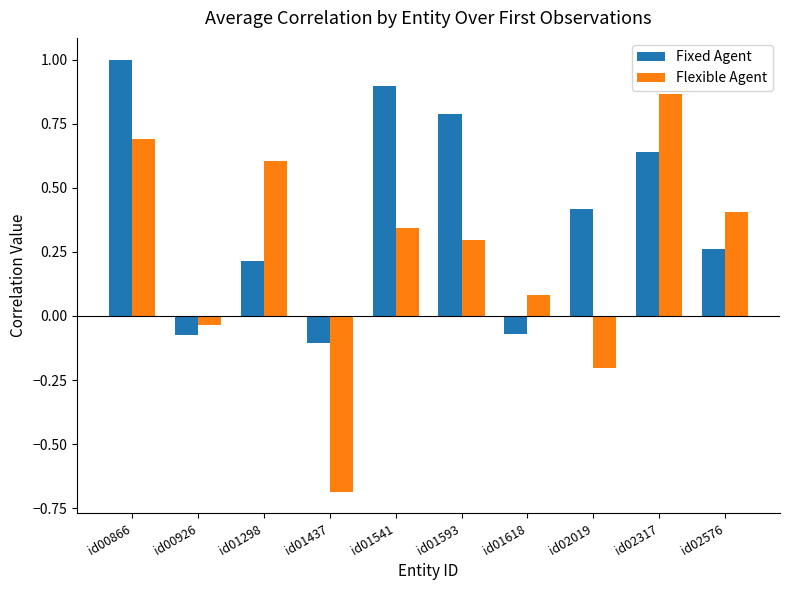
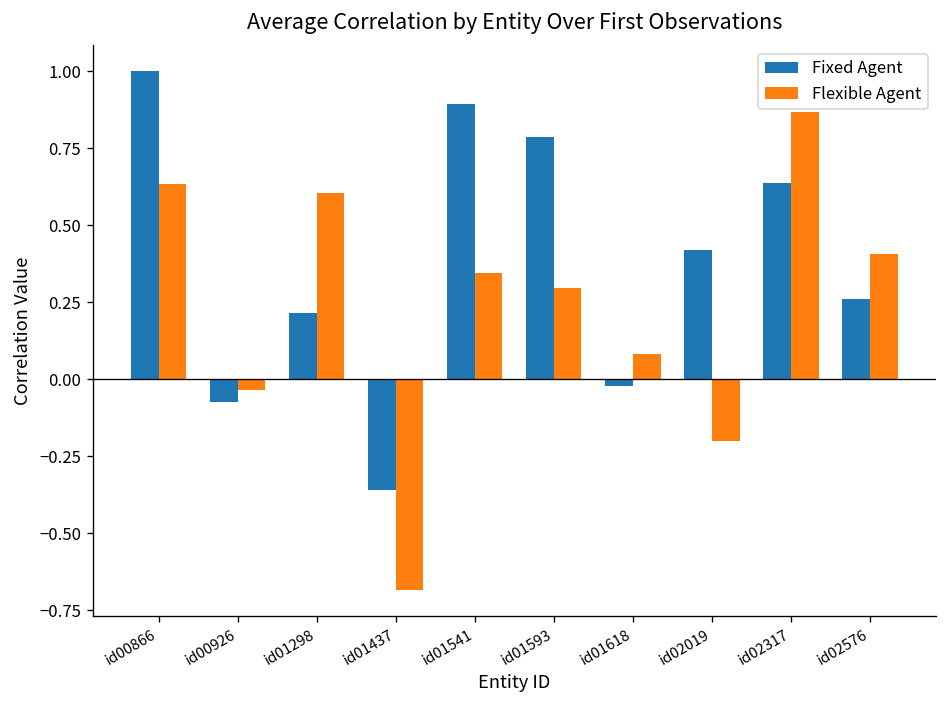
  {
    "Fixed Agent": {
      "id00866": 1.00,
      "id00926": -0.07,
      "id01298": 0.21,
-     "id01437": -0.11,
+     "id01437": -0.36,
      "id01541": 0.90,
      "id01593": 0.79,
-     "id01618": -0.07,
+     "id01618": -0.02,
      "id02019": 0.42,
      "id02317": 0.64,
      "id02576": 0.26
    },
    "Flexible Agent": {
-     "id00866": 0.69,
+     "id00866": 0.64,
      "id00926": -0.03,
      "id01298": 0.61,
      "id01437": -0.69,
      "id01541": 0.34,
      "id01593": 0.30,
      "id01618": 0.08,
      "id02019": -0.20,
      "id02317": 0.87,
      "id02576": 0.41
    }
  }
